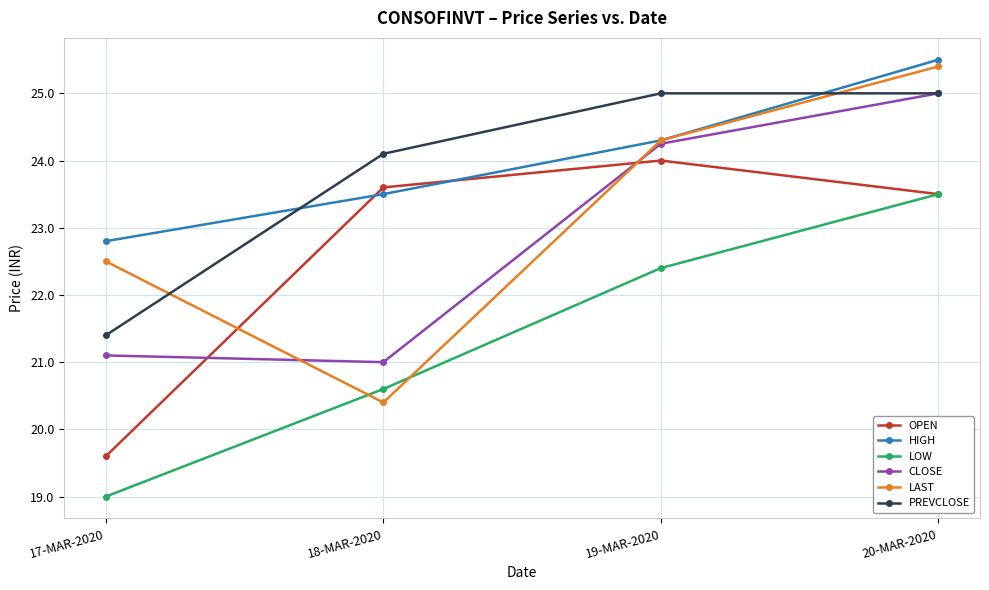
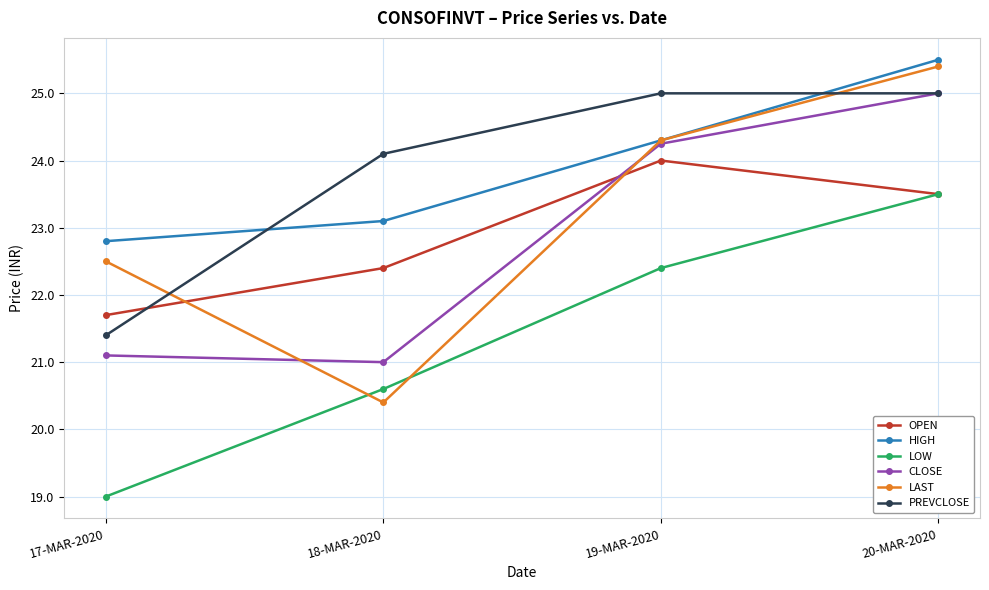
  {
    "OPEN": {
-     "17-MAR-2020": 19.6,
-     "18-MAR-2020": 23.6,
+     "17-MAR-2020": 21.7,
+     "18-MAR-2020": 22.4,
      "19-MAR-2020": 24.0
    },
    "HIGH": {
      "17-MAR-2020": 22.8,
-     "18-MAR-2020": 23.5,
+     "18-MAR-2020": 23.1,
      "20-MAR-2020": 25.5
    },
    "LOW": {
      "17-MAR-2020": 19.0,
      "18-MAR-2020": 20.6,
      "19-MAR-2020": 22.4
    },
    "CLOSE": {
      "17-MAR-2020": 21.1,
      "18-MAR-2020": 21.0,
      "19-MAR-2020": 24.3
    },
    "LAST": {
      "17-MAR-2020": 22.5,
      "18-MAR-2020": 20.4,
      "20-MAR-2020": 25.4
    },
    "PREVCLOSE": {
      "17-MAR-2020": 21.4,
      "18-MAR-2020": 24.1,
      "19-MAR-2020": 25.0
    }
  }
